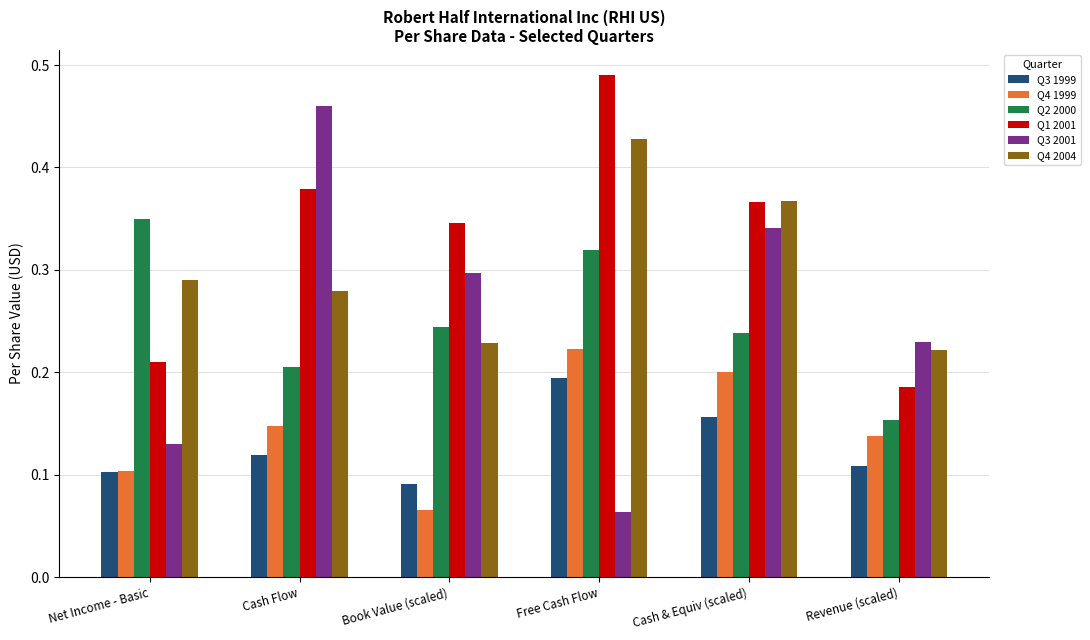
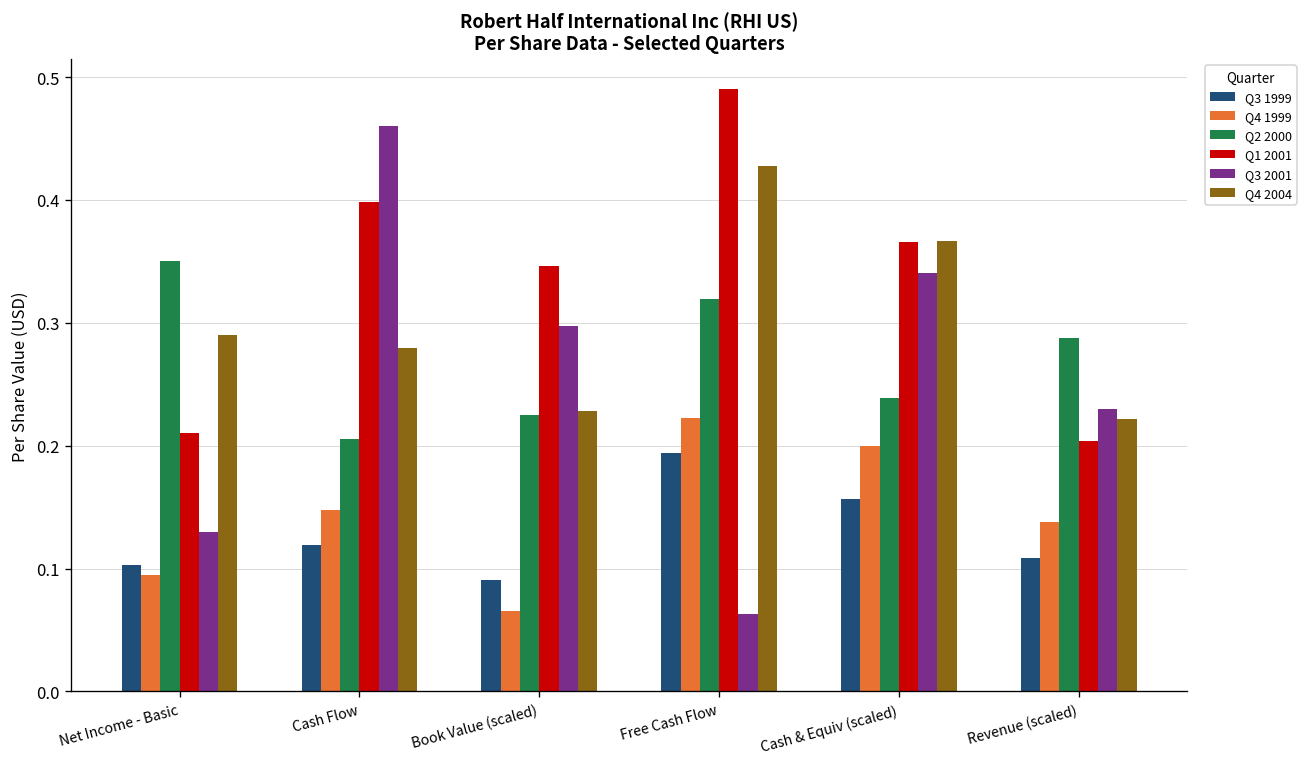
  {
    "Q3 1999": {
      "Net Income - Basic": 0.103,
      "Cash Flow": 0.119,
      "Book Value (scaled)": 0.090,
      "Free Cash Flow": 0.194,
      "Cash & Equiv (scaled)": 0.157,
      "Revenue (scaled)": 0.109
    },
    "Q4 1999": {
-     "Net Income - Basic": 0.104,
+     "Net Income - Basic": 0.095,
      "Cash Flow": 0.148,
      "Book Value (scaled)": 0.065,
      "Free Cash Flow": 0.222,
      "Cash & Equiv (scaled)": 0.200,
      "Revenue (scaled)": 0.138
    },
    "Q2 2000": {
      "Net Income - Basic": 0.350,
      "Cash Flow": 0.205,
-     "Book Value (scaled)": 0.244,
+     "Book Value (scaled)": 0.225,
      "Free Cash Flow": 0.319,
      "Cash & Equiv (scaled)": 0.239,
-     "Revenue (scaled)": 0.153
+     "Revenue (scaled)": 0.287
    },
    "Q1 2001": {
      "Net Income - Basic": 0.210,
-     "Cash Flow": 0.379,
+     "Cash Flow": 0.398,
      "Book Value (scaled)": 0.346,
      "Free Cash Flow": 0.490,
      "Cash & Equiv (scaled)": 0.366,
-     "Revenue (scaled)": 0.186
+     "Revenue (scaled)": 0.203
    },
    "Q3 2001": {
      "Net Income - Basic": 0.130,
      "Cash Flow": 0.460,
      "Book Value (scaled)": 0.297,
      "Free Cash Flow": 0.063,
      "Cash & Equiv (scaled)": 0.341,
      "Revenue (scaled)": 0.230
    },
    "Q4 2004": {
      "Net Income - Basic": 0.290,
      "Cash Flow": 0.280,
      "Book Value (scaled)": 0.228,
      "Free Cash Flow": 0.428,
      "Cash & Equiv (scaled)": 0.367,
      "Revenue (scaled)": 0.222
    }
  }
